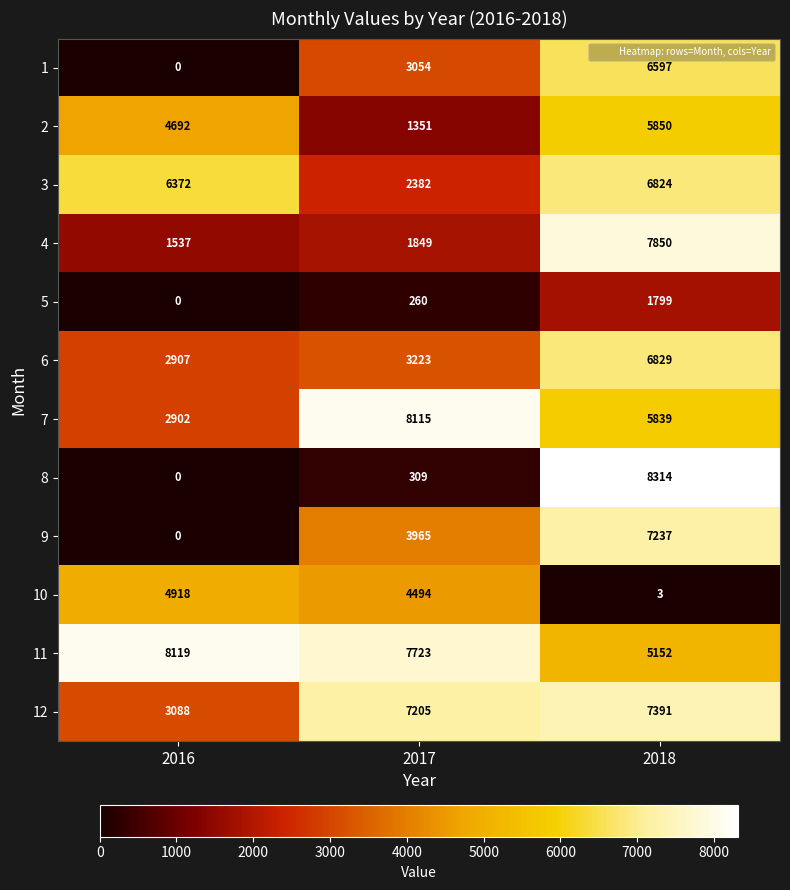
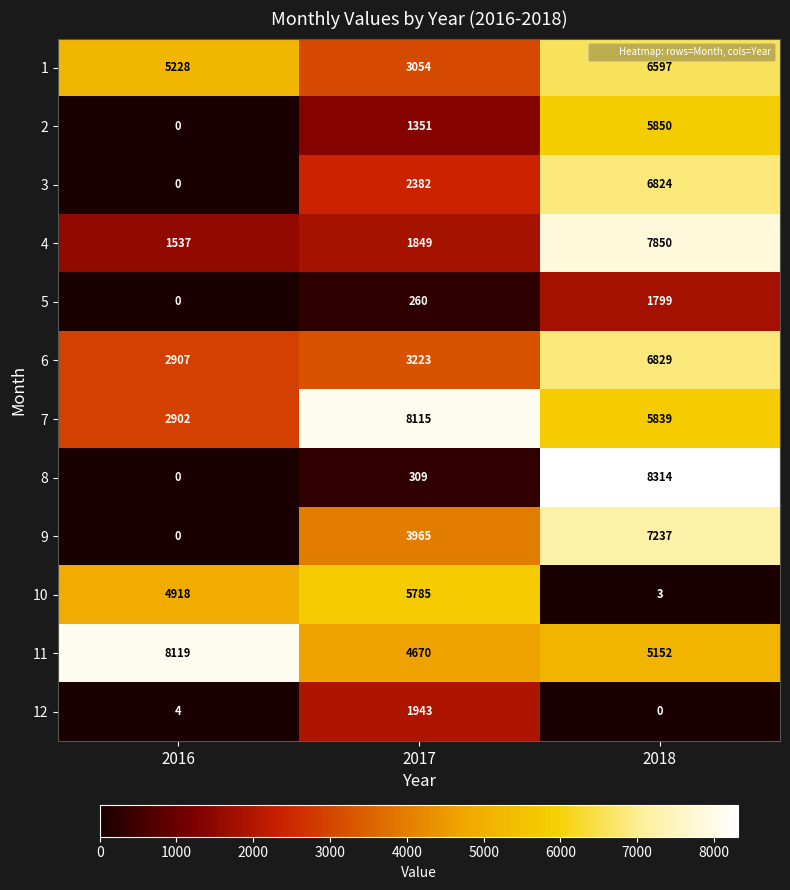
  {
    "1": {
-     "2016": 0,
+     "2016": 5228,
      "2017": 3054,
      "2018": 6597
    },
    "2": {
-     "2016": 4692,
+     "2016": 0,
      "2017": 1351,
      "2018": 5850
    },
    "3": {
-     "2016": 6372,
+     "2016": 0,
      "2017": 2382,
      "2018": 6824
    },
    "4": {
      "2016": 1537,
      "2017": 1849,
      "2018": 7850
    },
    "5": {
      "2016": 0,
      "2017": 260,
      "2018": 1799
    },
    "6": {
      "2016": 2907,
      "2017": 3223,
      "2018": 6829
    },
    "7": {
      "2016": 2902,
      "2017": 8115,
      "2018": 5839
    },
    "8": {
      "2016": 0,
      "2017": 309,
      "2018": 8314
    },
    "9": {
      "2016": 0,
      "2017": 3965,
      "2018": 7237
    },
    "10": {
      "2016": 4918,
-     "2017": 4494,
+     "2017": 5785,
      "2018": 3
    },
    "11": {
      "2016": 8119,
-     "2017": 7723,
+     "2017": 4670,
      "2018": 5152
    },
    "12": {
-     "2016": 3088,
-     "2017": 7205,
-     "2018": 7391
+     "2016": 4,
+     "2017": 1943,
+     "2018": 0
    }
  }
